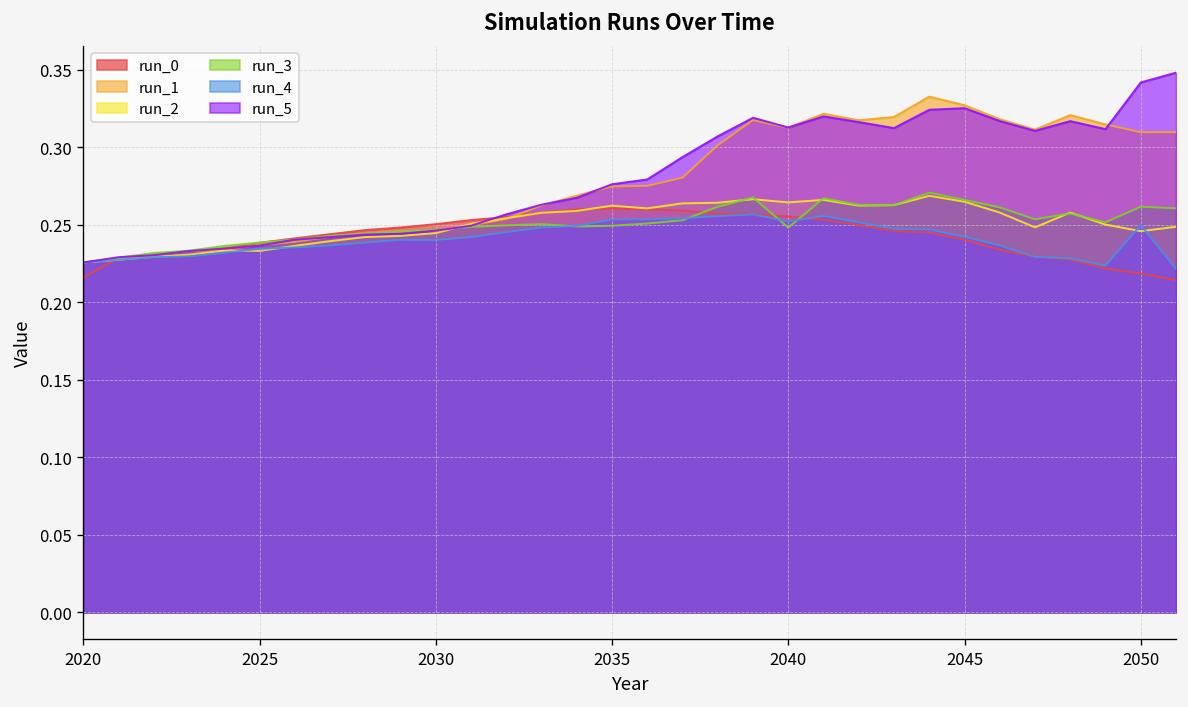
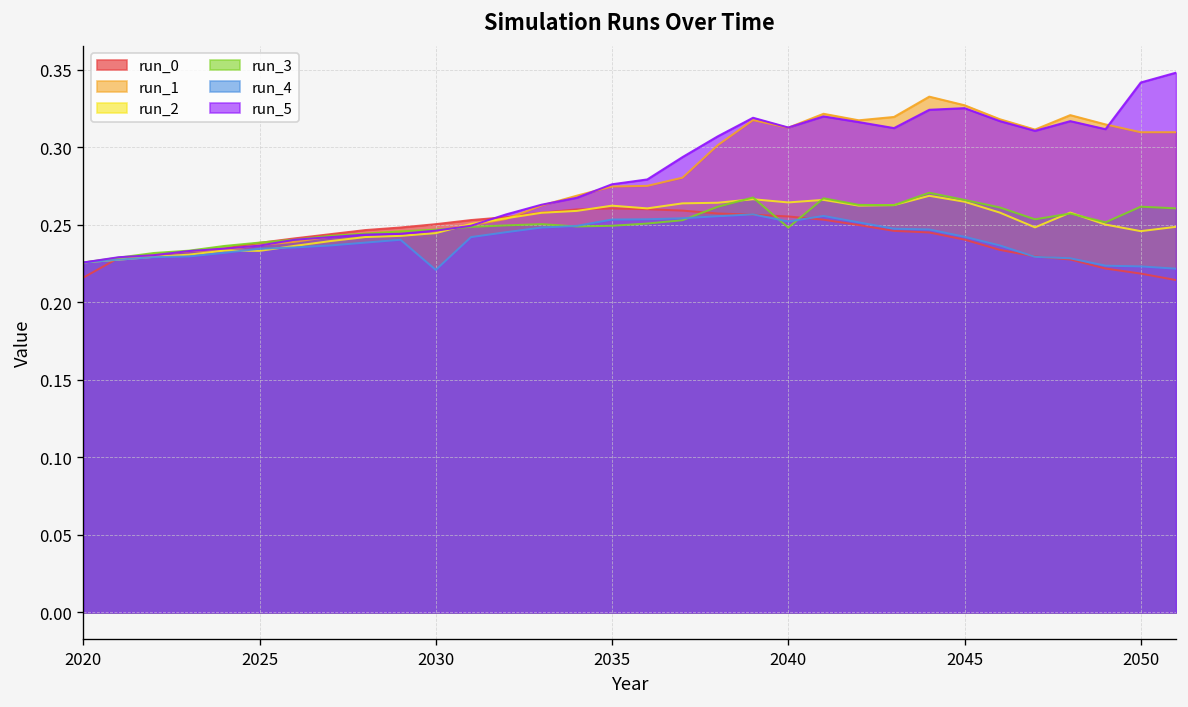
  {
    "run_0": {
      "2020": 0.216,
      "2030": 0.250,
      "2040": 0.255,
      "2050": 0.218
    },
    "run_3": {
      "2035": 0.249,
      "2040": 0.248,
      "2050": 0.262
    },
    "run_4": {
-     "2030": 0.240,
+     "2030": 0.221,
      "2035": 0.253,
      "2040": 0.252,
-     "2050": 0.250
+     "2050": 0.223
    },
    "run_5": {
      "2050": 0.342
    }
  }
